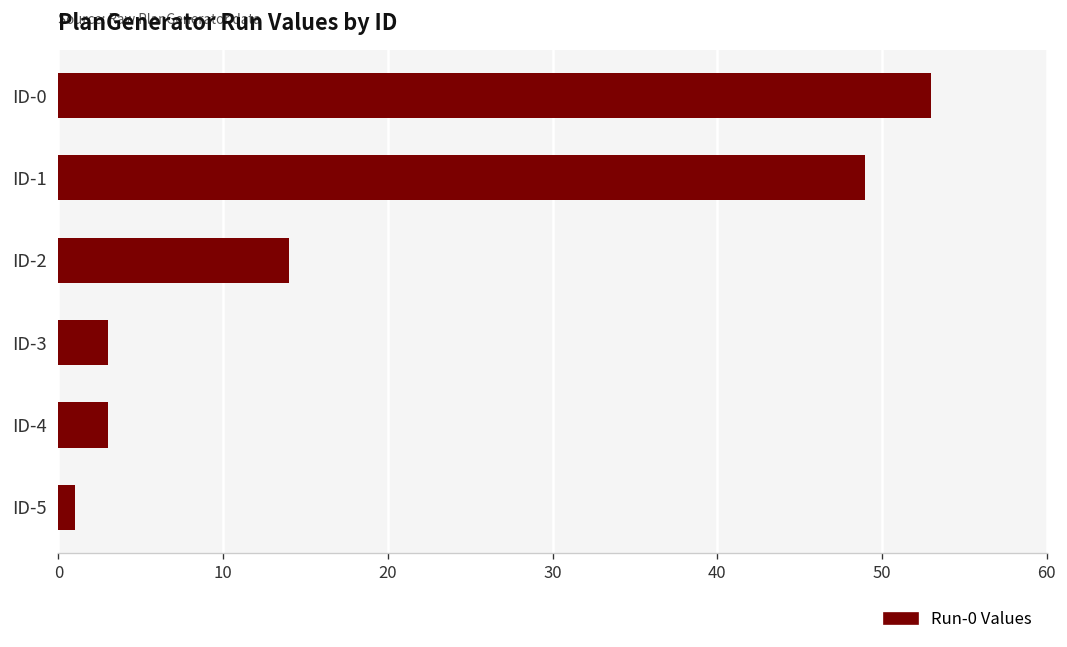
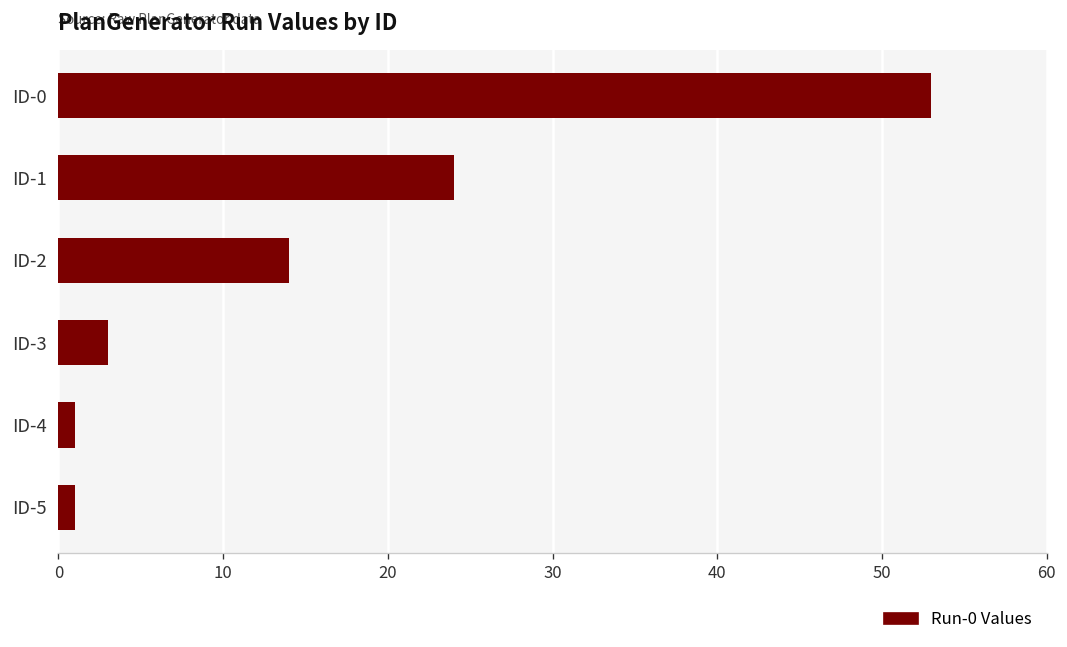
  {
    "ID-0": 53,
-   "ID-1": 49,
+   "ID-1": 24,
    "ID-2": 14,
    "ID-3": 3,
-   "ID-4": 3,
+   "ID-4": 1,
    "ID-5": 1
  }
